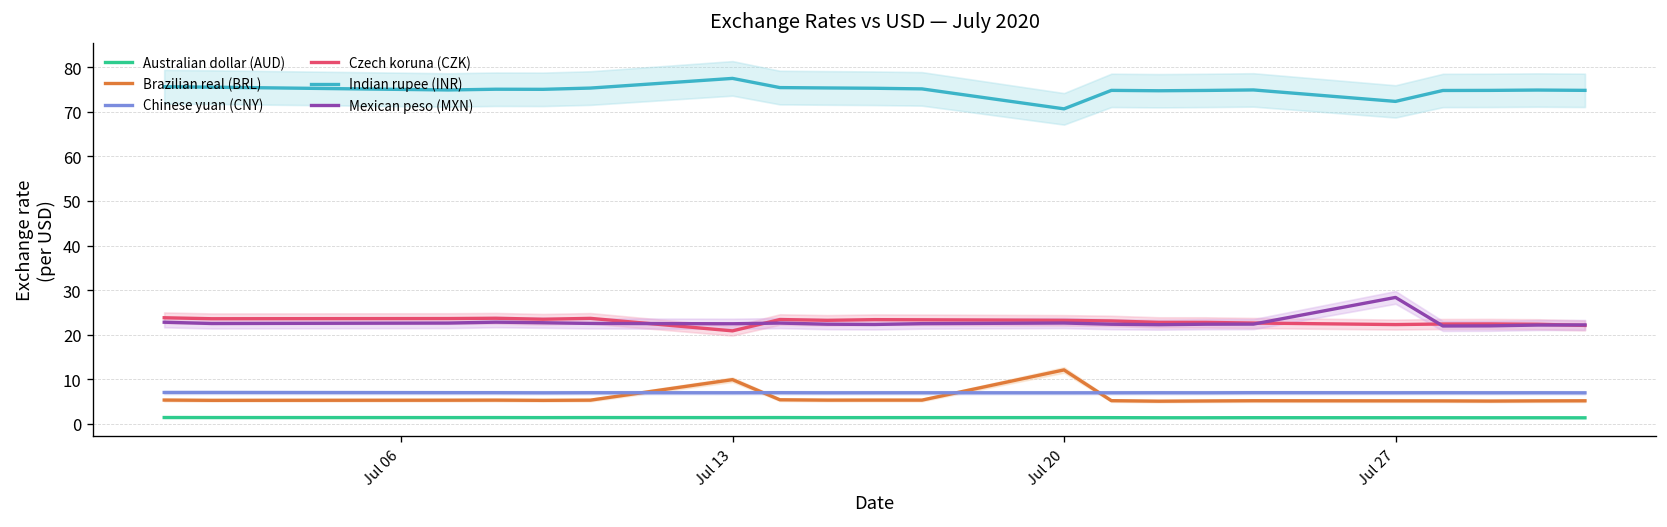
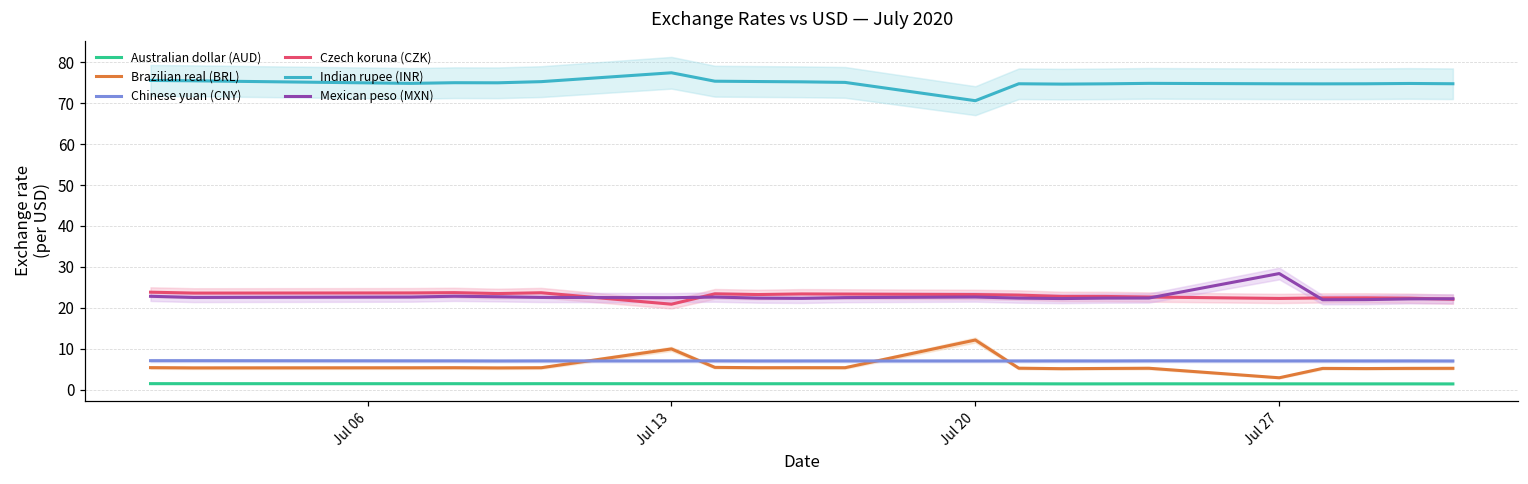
  {
    "Brazilian real (BRL)": {
-     "Jul 27": 5
+     "Jul 27": 3
    },
    "Czech koruna (CZK)": {
      "Jul 13": 21,
      "Jul 27": 22
    },
    "Indian rupee (INR)": {
      "Jul 13": 77,
      "Jul 20": 71,
-     "Jul 27": 72
+     "Jul 27": 75
    },
    "Mexican peso (MXN)": {
      "Jul 27": 28
    }
  }
